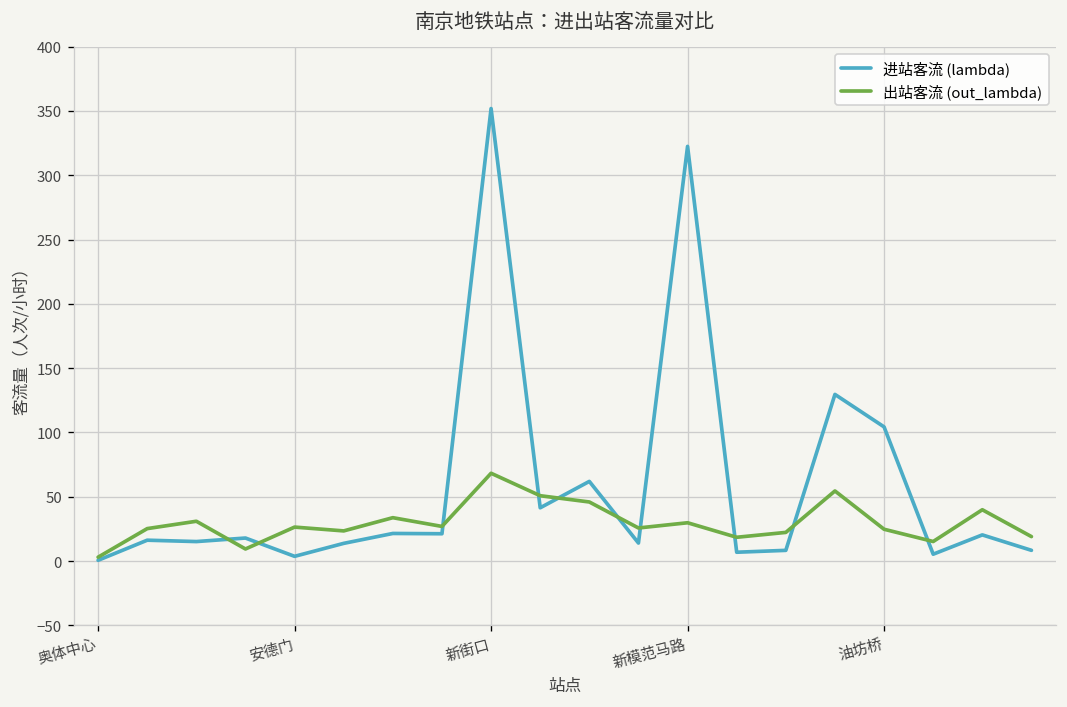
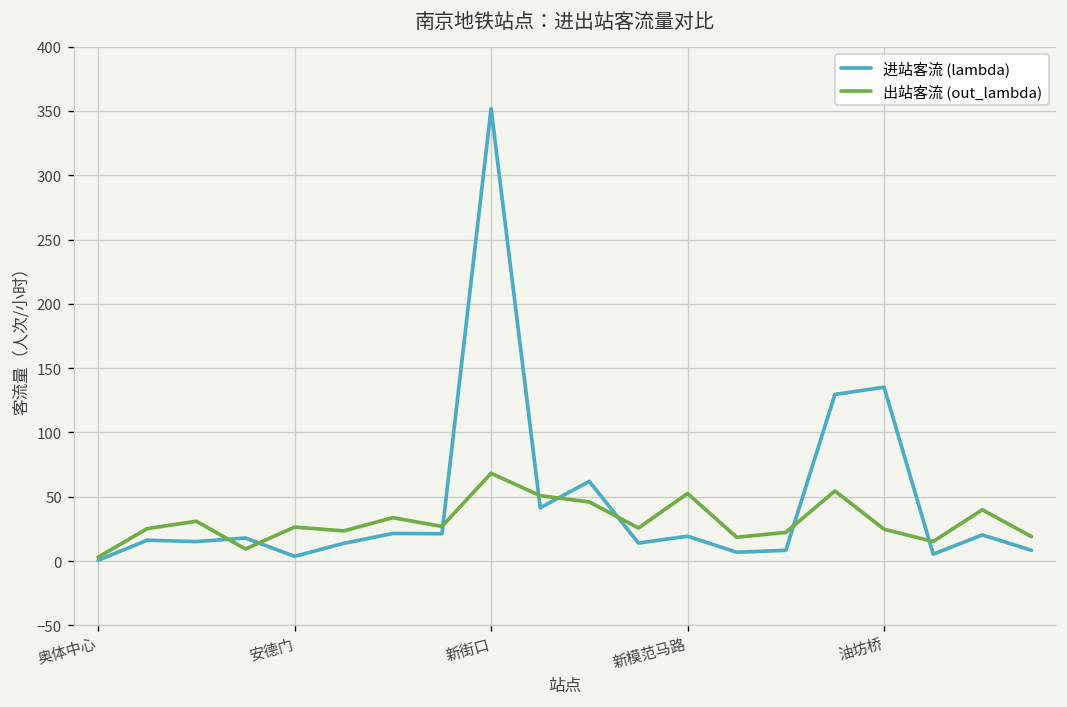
  {
    "进站客流 (lambda)": {
      "安德门": 4,
      "新街口": 352,
-     "新模范马路": 322,
-     "油坊桥": 104
+     "新模范马路": 19,
+     "油坊桥": 135
    },
    "出站客流 (out_lambda)": {
      "安德门": 26,
      "新街口": 68,
-     "新模范马路": 30,
+     "新模范马路": 53,
      "油坊桥": 25
    }
  }
